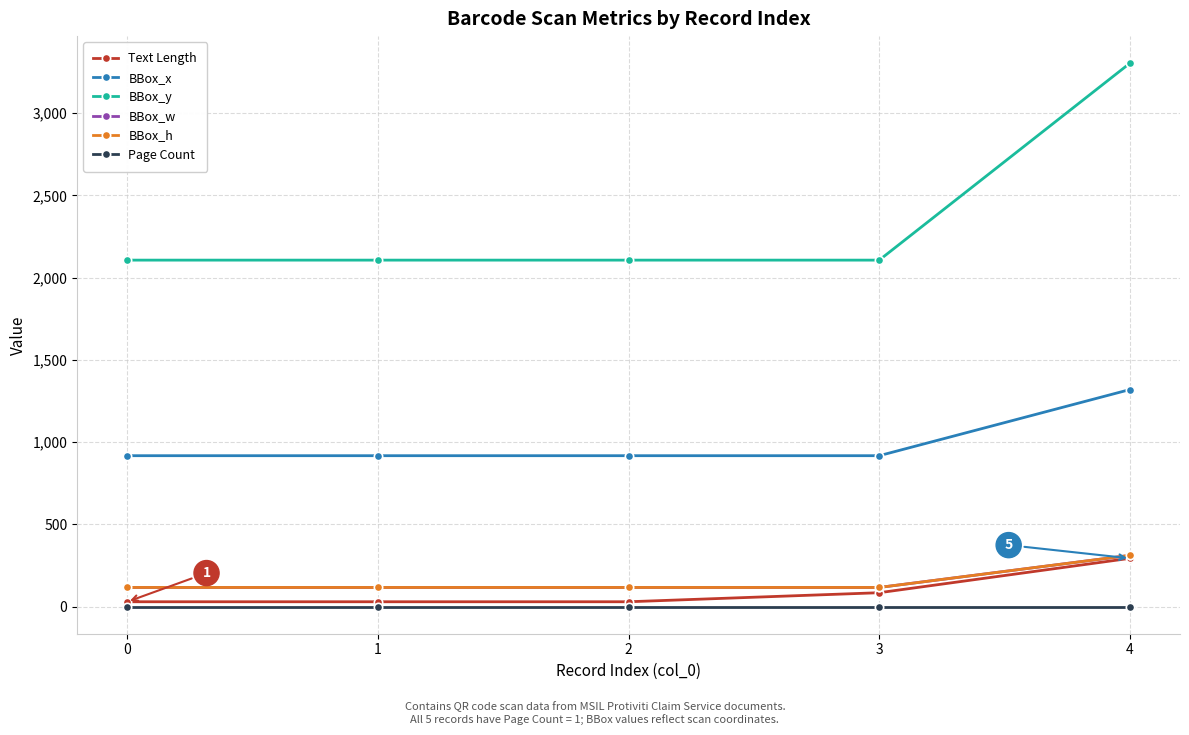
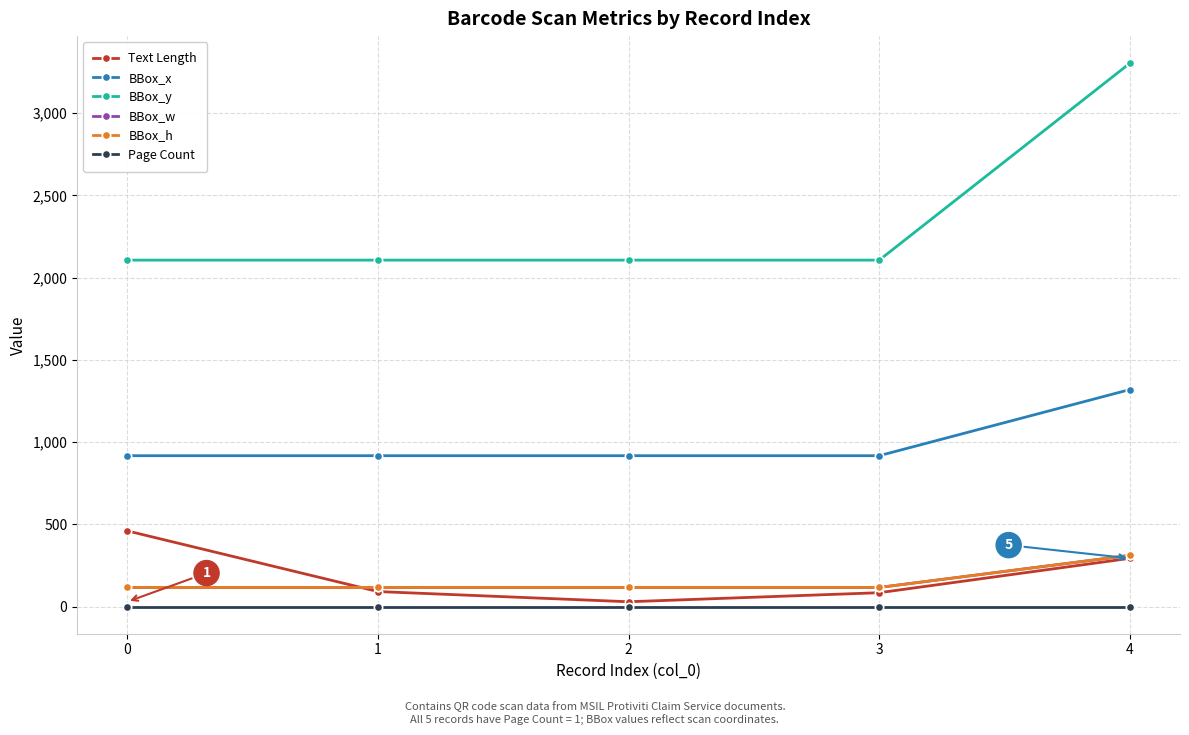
  {
    "Text Length": {
-     "0": "30",
-     "1": "30",
+     "0": "460",
+     "1": "90",
      "2": "30",
      "3": "90",
      "4": "290"
    },
    "BBox_x": {
      "0": "920",
      "1": "920",
      "2": "920",
      "3": "920",
      "4": "1,320"
    },
    "BBox_y": {
      "0": "2,110",
      "1": "2,110",
      "2": "2,110",
      "3": "2,110",
      "4": "3,300"
    },
    "BBox_h": {
      "0": "120",
      "1": "120",
      "2": "120",
      "3": "120",
      "4": "310"
    },
    "Page Count": {
      "0": "0",
      "1": "0",
      "2": "0",
      "3": "0",
      "4": "0"
    }
  }
